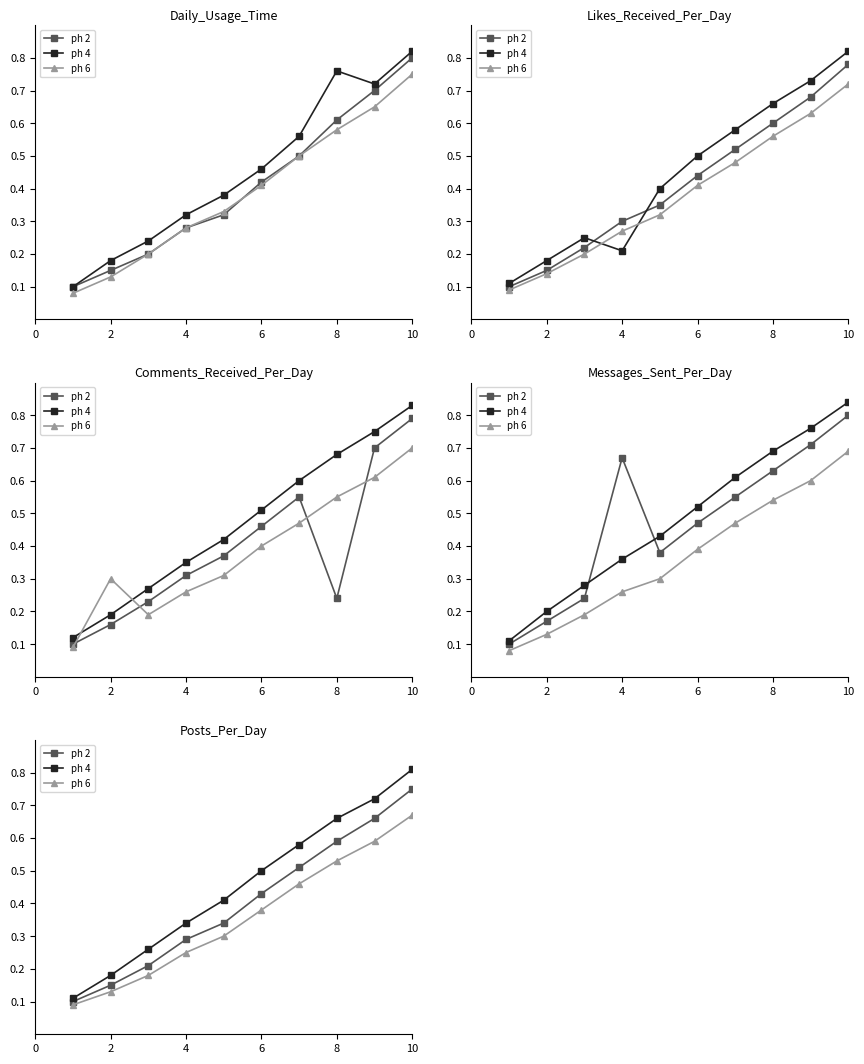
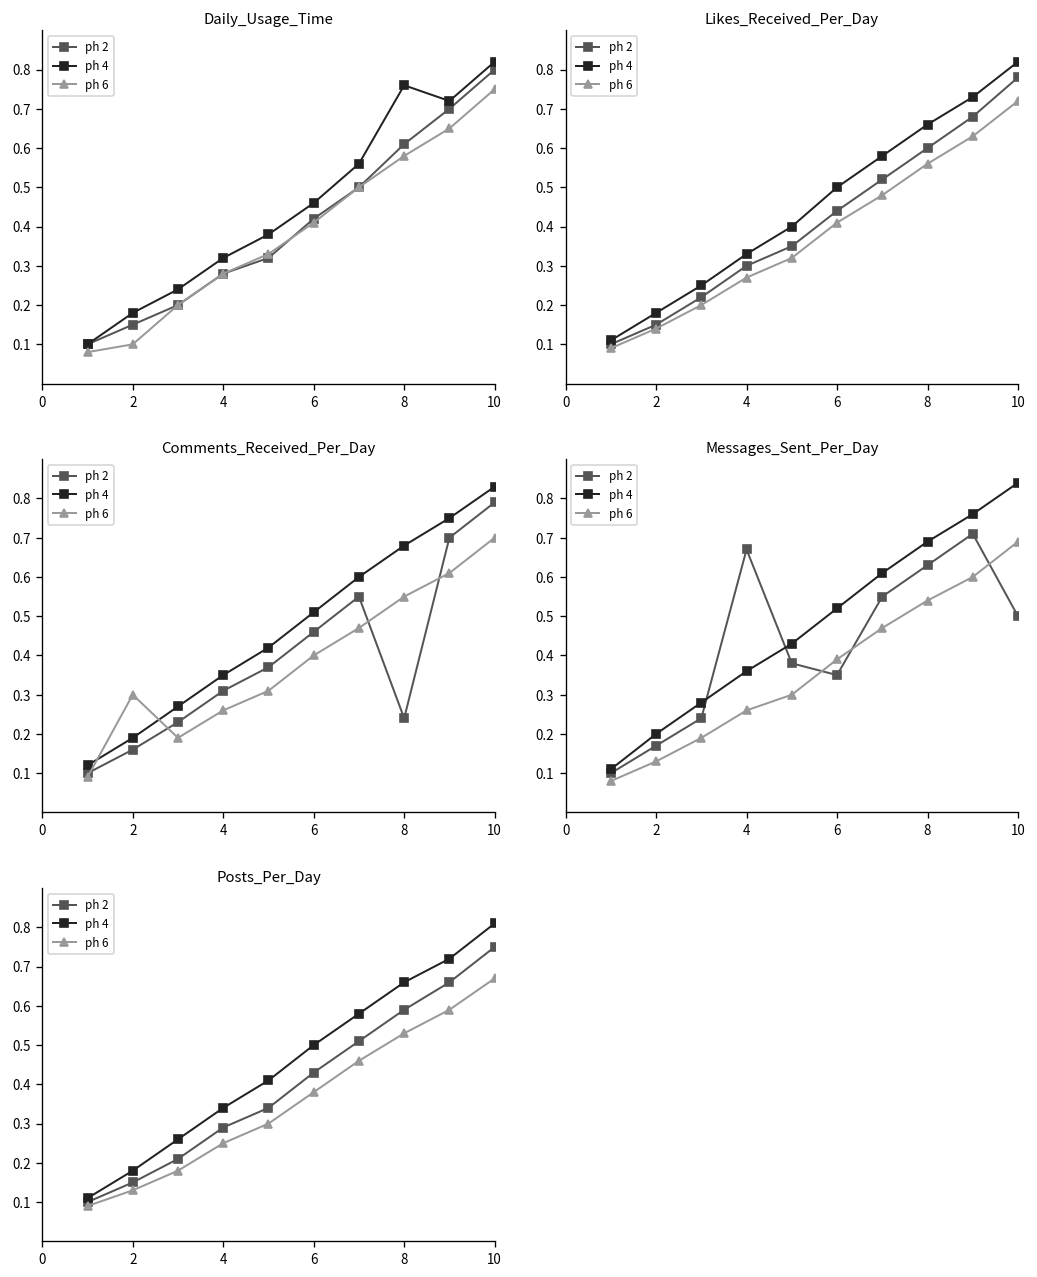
  {
    "Daily_Usage_Time": {
      "ph 2": {
        "2": 0.15,
        "6": 0.42,
        "8": 0.61,
        "10": 0.80
      },
      "ph 4": {
        "2": 0.18,
        "4": 0.32,
        "6": 0.46,
        "8": 0.76,
        "10": 0.82
      },
      "ph 6": {
-       "2": 0.13,
+       "2": 0.10,
        "6": 0.41,
        "8": 0.58,
        "10": 0.75
      }
    },
    "Likes_Received_Per_Day": {
      "ph 2": {
        "2": 0.15,
        "4": 0.30,
        "6": 0.44,
        "8": 0.60,
        "10": 0.78
      },
      "ph 4": {
        "2": 0.18,
-       "4": 0.21,
+       "4": 0.33,
        "6": 0.50,
        "8": 0.66,
        "10": 0.82
      },
      "ph 6": {
        "2": 0.14,
        "4": 0.27,
        "6": 0.41,
        "8": 0.56,
        "10": 0.72
      }
    },
    "Comments_Received_Per_Day": {
      "ph 2": {
        "2": 0.16,
        "4": 0.31,
        "6": 0.46,
        "8": 0.24,
        "10": 0.79
      },
      "ph 4": {
        "2": 0.19,
        "4": 0.35,
        "6": 0.51,
        "8": 0.68,
        "10": 0.83
      },
      "ph 6": {
        "2": 0.30,
        "4": 0.26,
        "6": 0.40,
        "8": 0.55,
        "10": 0.70
      }
    },
    "Messages_Sent_Per_Day": {
      "ph 2": {
        "2": 0.17,
        "4": 0.67,
-       "6": 0.47,
+       "6": 0.35,
        "8": 0.63,
-       "10": 0.8
+       "10": 0.5
      },
      "ph 4": {
        "2": 0.20,
        "4": 0.36,
        "6": 0.52,
        "8": 0.69,
        "10": 0.84
      },
      "ph 6": {
        "2": 0.13,
        "4": 0.26,
        "6": 0.39,
        "8": 0.54,
        "10": 0.69
      }
    },
    "Posts_Per_Day": {
      "ph 2": {
        "2": 0.15,
        "4": 0.29,
        "6": 0.43,
        "8": 0.59,
        "10": 0.75
      },
      "ph 4": {
        "2": 0.18,
        "4": 0.34,
        "6": 0.50,
        "8": 0.66,
        "10": 0.81
      },
      "ph 6": {
        "2": 0.13,
        "4": 0.25,
        "6": 0.38,
        "8": 0.53,
        "10": 0.67
      }
    }
  }
